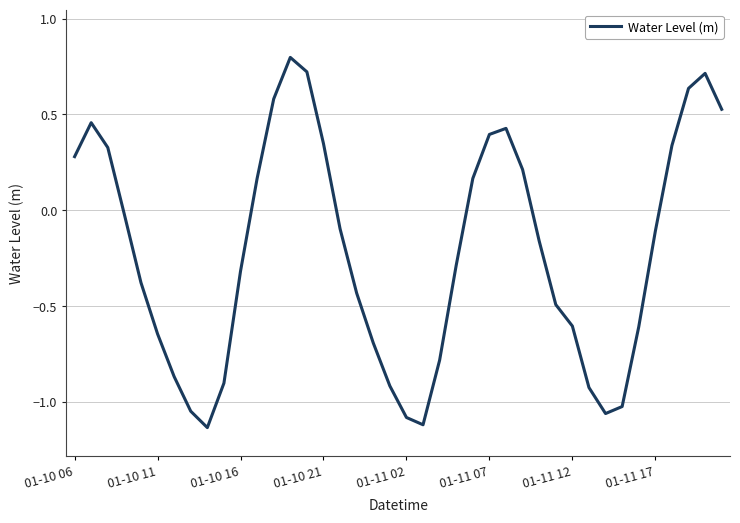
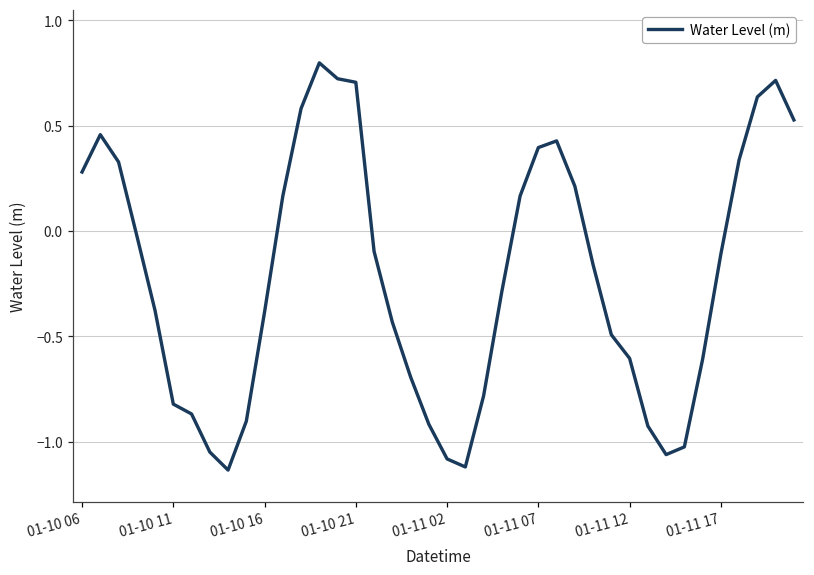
  {
    "01-10 06": 0.28,
-   "01-10 11": -0.65,
-   "01-10 16": -0.32,
-   "01-10 21": 0.35,
+   "01-10 11": -0.82,
+   "01-10 16": -0.38,
+   "01-10 21": 0.71,
    "01-11 02": -1.08,
    "01-11 07": 0.40,
    "01-11 12": -0.60,
    "01-11 17": -0.11
  }
